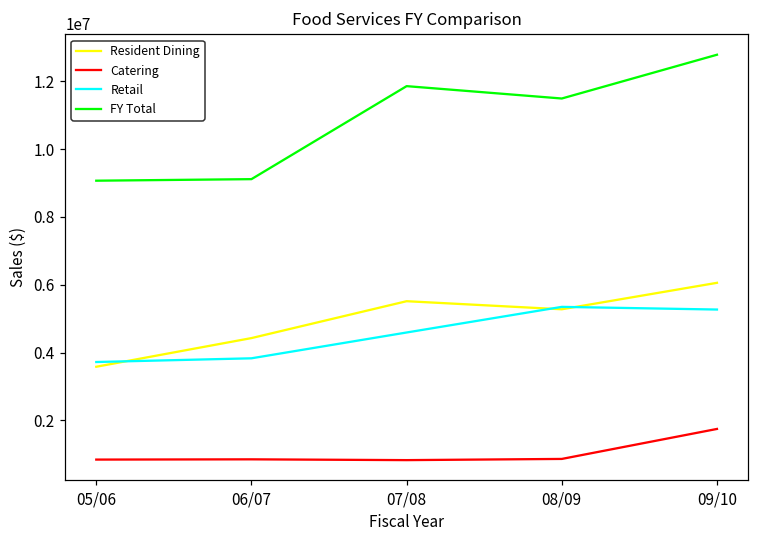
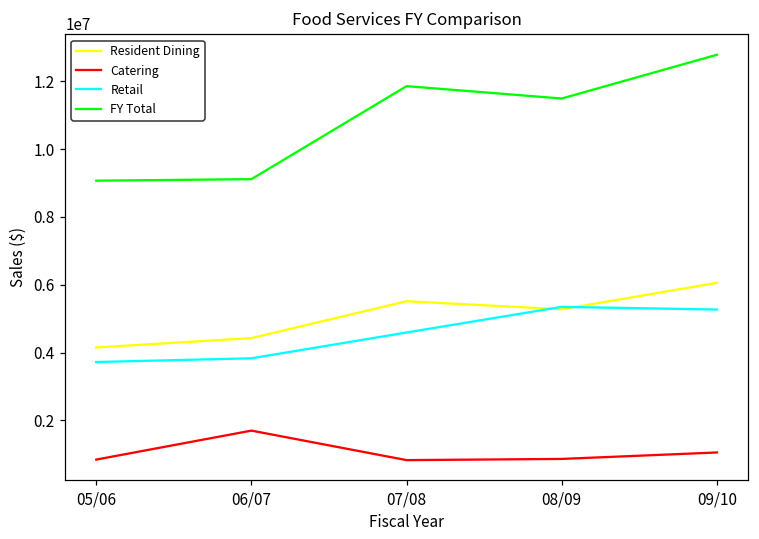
  {
    "Resident Dining": {
-     "05/06": 3600000,
+     "05/06": 4200000,
      "06/07": 4400000,
      "07/08": 5500000,
      "09/10": 6100000
    },
    "Catering": {
      "05/06": 800000,
-     "06/07": 900000,
+     "06/07": 1700000,
      "07/08": 800000,
      "08/09": 900000,
-     "09/10": 1700000
+     "09/10": 1100000
    },
    "Retail": {
      "05/06": 3700000,
      "06/07": 3800000,
      "07/08": 4600000,
      "09/10": 5300000
    },
    "FY Total": {
      "05/06": 9100000,
      "06/07": 9100000,
      "07/08": 11900000,
      "08/09": 11500000,
      "09/10": 12800000
    }
  }
